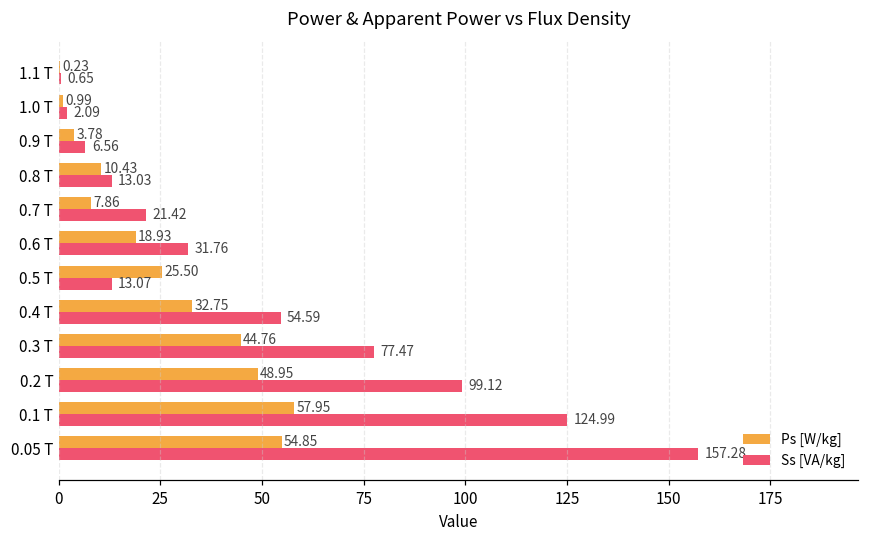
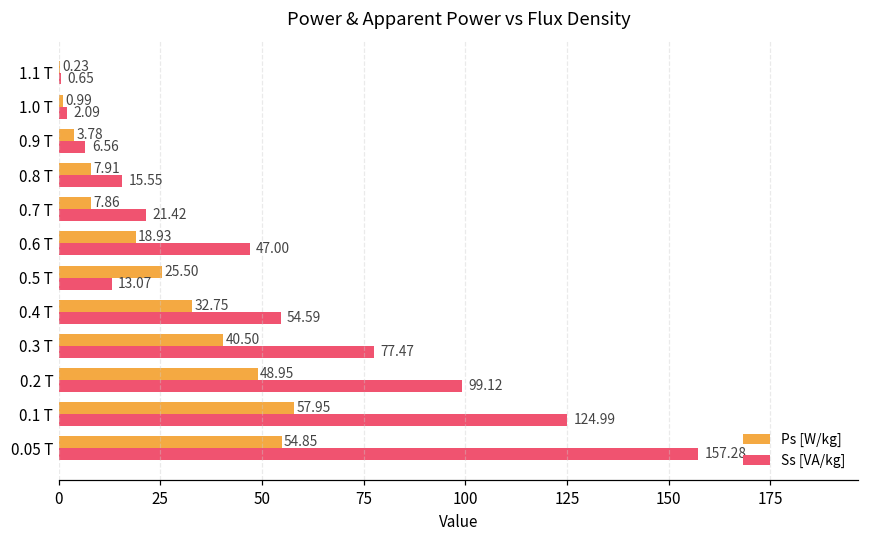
  {
    "Ps [W/kg]": {
      "1.1 T": 0.23,
      "1.0 T": 0.99,
      "0.9 T": 3.78,
-     "0.8 T": 10.43,
+     "0.8 T": 7.91,
      "0.7 T": 7.86,
      "0.6 T": 18.93,
      "0.5 T": 25.50,
      "0.4 T": 32.75,
-     "0.3 T": 44.76,
+     "0.3 T": 40.50,
      "0.2 T": 48.95,
      "0.1 T": 57.95,
      "0.05 T": 54.85
    },
    "Ss [VA/kg]": {
      "1.1 T": 0.65,
      "1.0 T": 2.09,
      "0.9 T": 6.56,
-     "0.8 T": 13.03,
+     "0.8 T": 15.55,
      "0.7 T": 21.42,
-     "0.6 T": 31.76,
+     "0.6 T": 47.00,
      "0.5 T": 13.07,
      "0.4 T": 54.59,
      "0.3 T": 77.47,
      "0.2 T": 99.12,
      "0.1 T": 124.99,
      "0.05 T": 157.28
    }
  }
